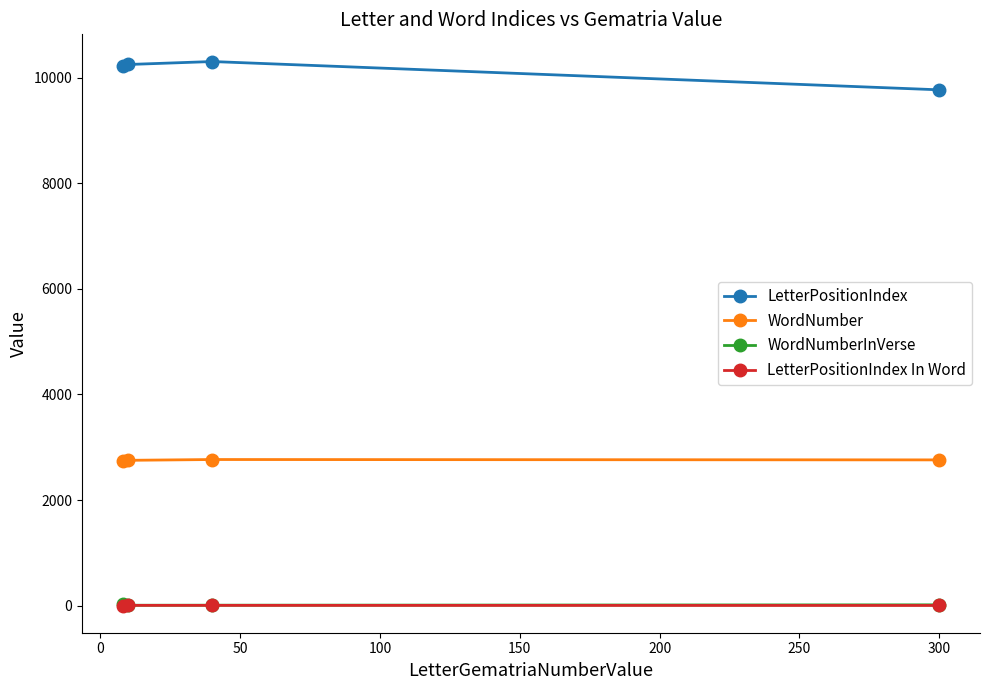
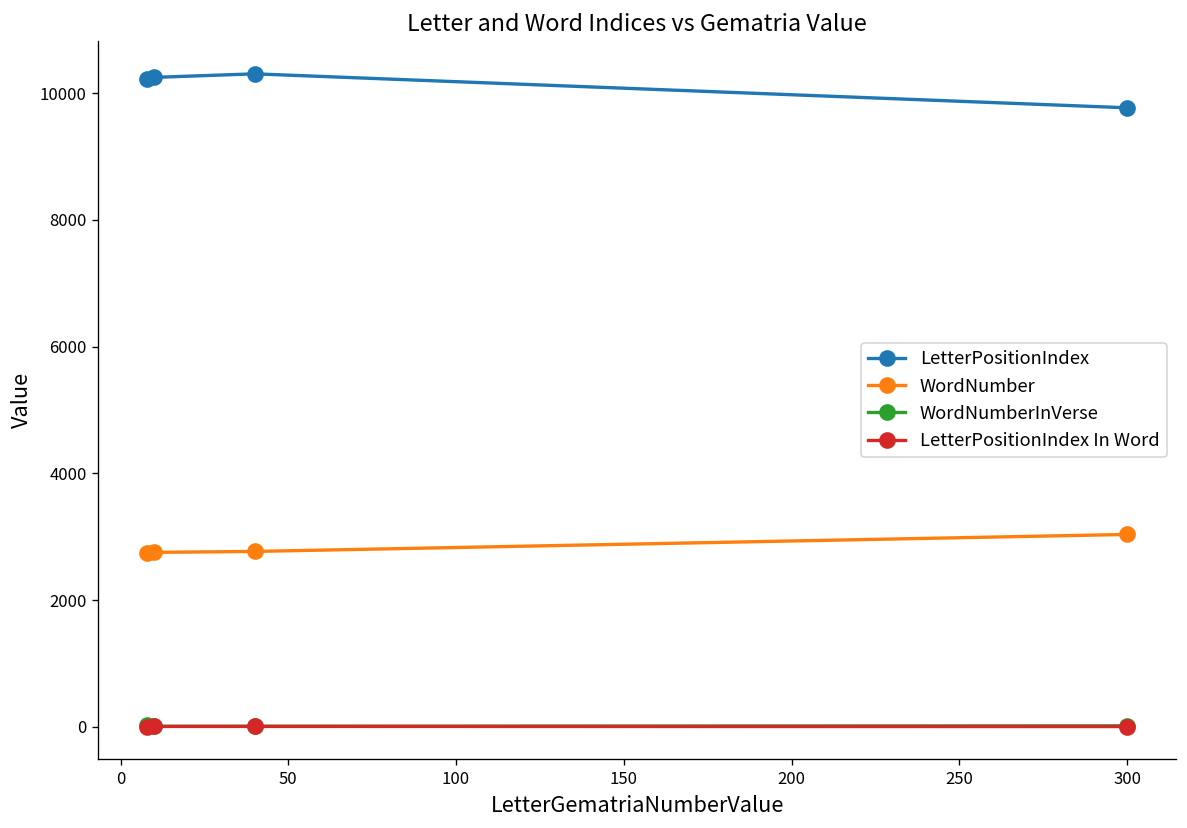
  {
    "LetterPositionIndex": {
      "300": 9800
    },
    "WordNumber": {
-     "300": 2800
+     "300": 3000
    }
  }
